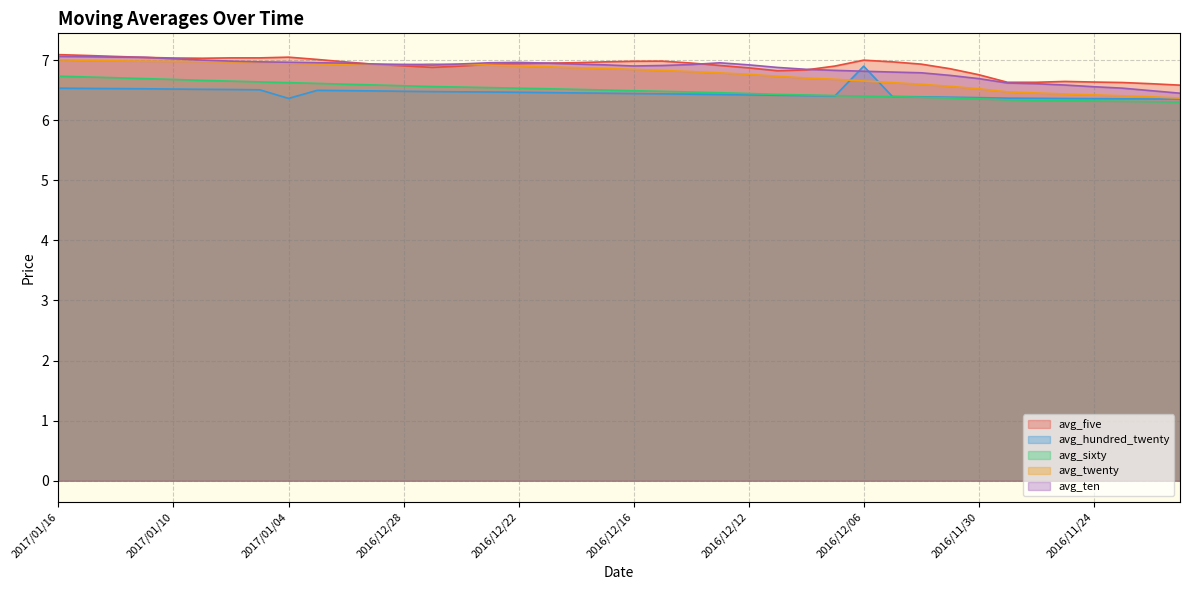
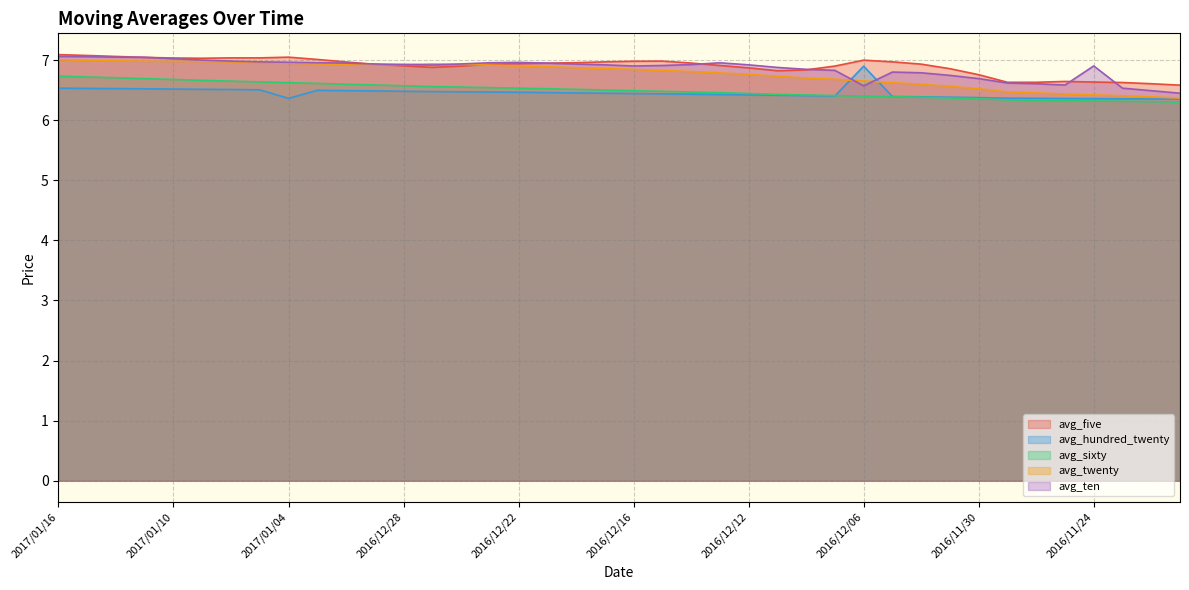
  {
    "avg_hundred_twenty": {
      "2017/01/16": 6.5,
      "2017/01/10": 6.5,
      "2017/01/04": 6.4,
      "2016/12/28": 6.5,
      "2016/12/22": 6.5,
      "2016/12/16": 6.4,
      "2016/12/06": 6.9
    },
    "avg_sixty": {
      "2017/01/16": 6.7,
      "2017/01/10": 6.7,
      "2017/01/04": 6.6,
      "2016/12/28": 6.6,
      "2016/12/22": 6.5,
      "2016/12/16": 6.5,
      "2016/12/06": 6.4
    },
    "avg_ten": {
      "2016/12/16": 6.9,
      "2016/12/12": 6.9,
-     "2016/12/06": 6.8,
+     "2016/12/06": 6.6,
      "2016/11/30": 6.7,
-     "2016/11/24": 6.6
+     "2016/11/24": 6.9
    }
  }
